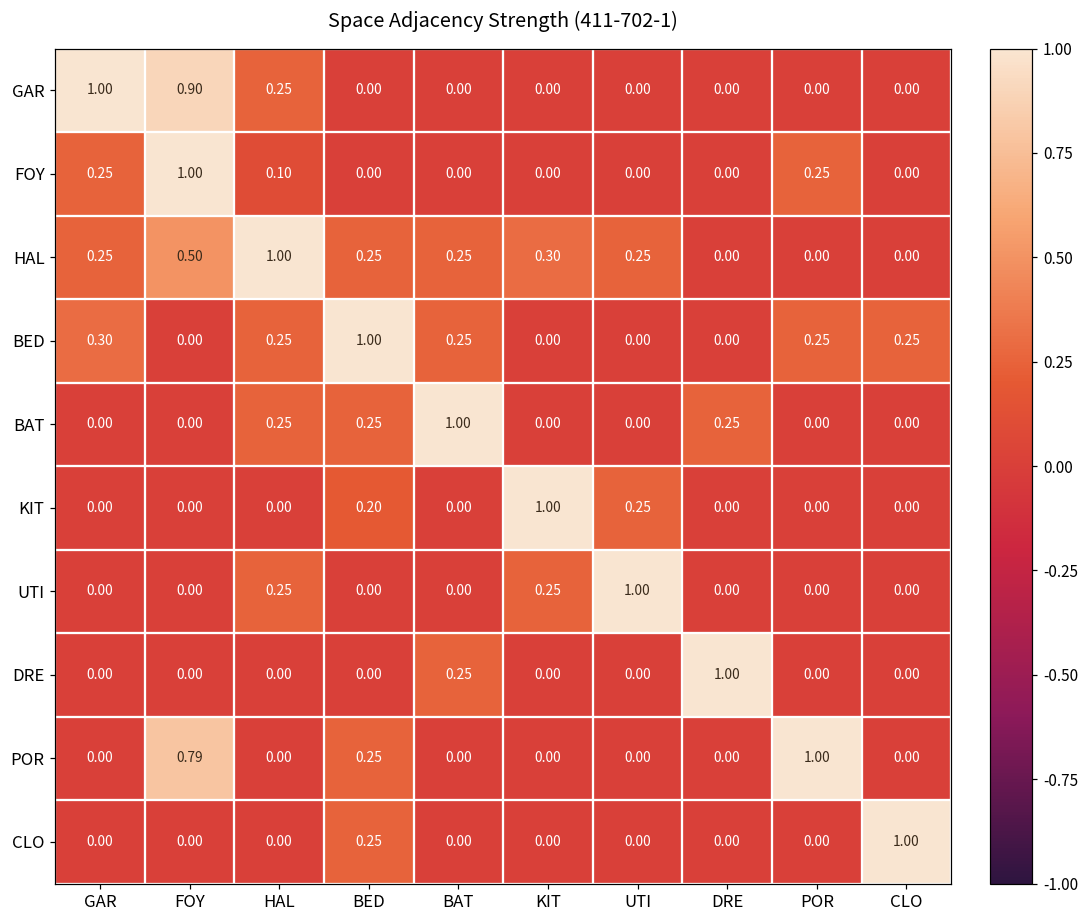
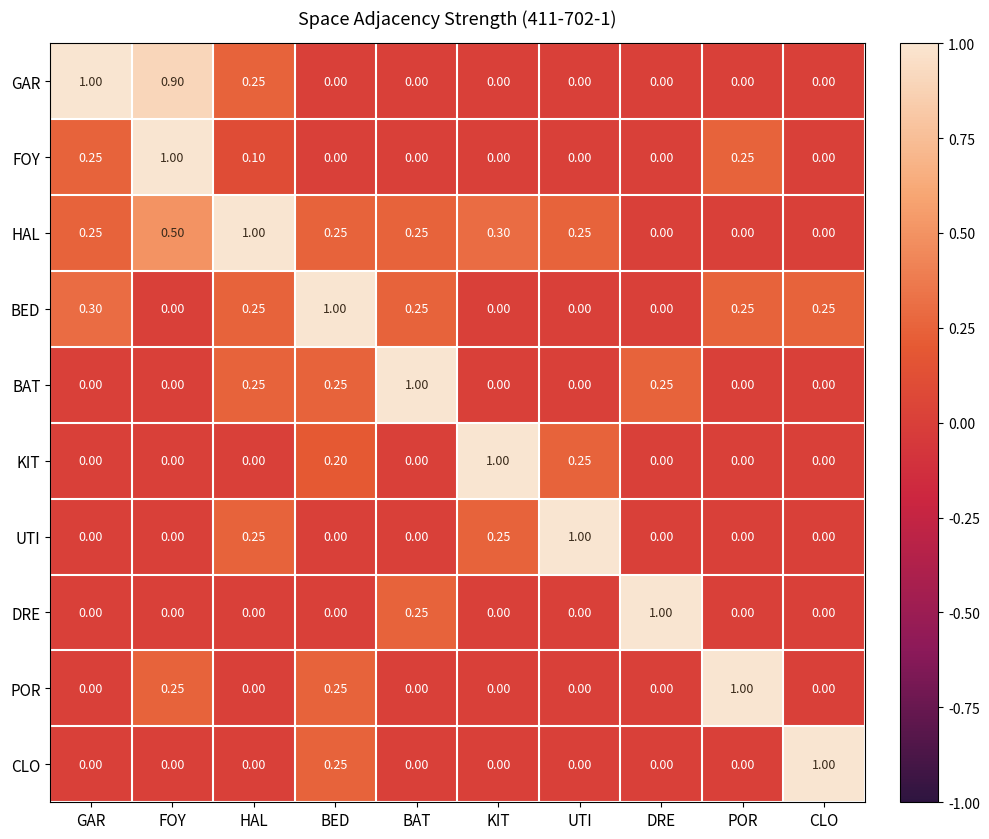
  {
    "GAR": {
      "GAR": 1.00,
      "FOY": 0.90,
      "HAL": 0.25,
      "BED": 0.00,
      "BAT": 0.00,
      "KIT": 0.00,
      "UTI": 0.00,
      "DRE": 0.00,
      "POR": 0.00,
      "CLO": 0.00
    },
    "FOY": {
      "GAR": 0.25,
      "FOY": 1.00,
      "HAL": 0.10,
      "BED": 0.00,
      "BAT": 0.00,
      "KIT": 0.00,
      "UTI": 0.00,
      "DRE": 0.00,
      "POR": 0.25,
      "CLO": 0.00
    },
    "HAL": {
      "GAR": 0.25,
      "FOY": 0.50,
      "HAL": 1.00,
      "BED": 0.25,
      "BAT": 0.25,
      "KIT": 0.30,
      "UTI": 0.25,
      "DRE": 0.00,
      "POR": 0.00,
      "CLO": 0.00
    },
    "BED": {
      "GAR": 0.30,
      "FOY": 0.00,
      "HAL": 0.25,
      "BED": 1.00,
      "BAT": 0.25,
      "KIT": 0.00,
      "UTI": 0.00,
      "DRE": 0.00,
      "POR": 0.25,
      "CLO": 0.25
    },
    "BAT": {
      "GAR": 0.00,
      "FOY": 0.00,
      "HAL": 0.25,
      "BED": 0.25,
      "BAT": 1.00,
      "KIT": 0.00,
      "UTI": 0.00,
      "DRE": 0.25,
      "POR": 0.00,
      "CLO": 0.00
    },
    "KIT": {
      "GAR": 0.00,
      "FOY": 0.00,
      "HAL": 0.00,
      "BED": 0.20,
      "BAT": 0.00,
      "KIT": 1.00,
      "UTI": 0.25,
      "DRE": 0.00,
      "POR": 0.00,
      "CLO": 0.00
    },
    "UTI": {
      "GAR": 0.00,
      "FOY": 0.00,
      "HAL": 0.25,
      "BED": 0.00,
      "BAT": 0.00,
      "KIT": 0.25,
      "UTI": 1.00,
      "DRE": 0.00,
      "POR": 0.00,
      "CLO": 0.00
    },
    "DRE": {
      "GAR": 0.00,
      "FOY": 0.00,
      "HAL": 0.00,
      "BED": 0.00,
      "BAT": 0.25,
      "KIT": 0.00,
      "UTI": 0.00,
      "DRE": 1.00,
      "POR": 0.00,
      "CLO": 0.00
    },
    "POR": {
      "GAR": 0.00,
-     "FOY": 0.79,
+     "FOY": 0.25,
      "HAL": 0.00,
      "BED": 0.25,
      "BAT": 0.00,
      "KIT": 0.00,
      "UTI": 0.00,
      "DRE": 0.00,
      "POR": 1.00,
      "CLO": 0.00
    },
    "CLO": {
      "GAR": 0.00,
      "FOY": 0.00,
      "HAL": 0.00,
      "BED": 0.25,
      "BAT": 0.00,
      "KIT": 0.00,
      "UTI": 0.00,
      "DRE": 0.00,
      "POR": 0.00,
      "CLO": 1.00
    }
  }
